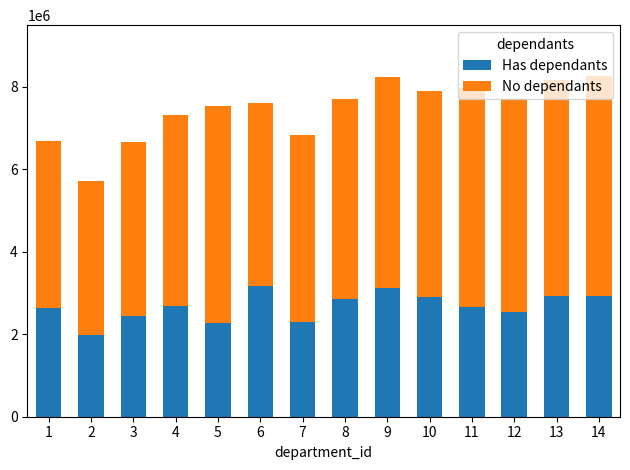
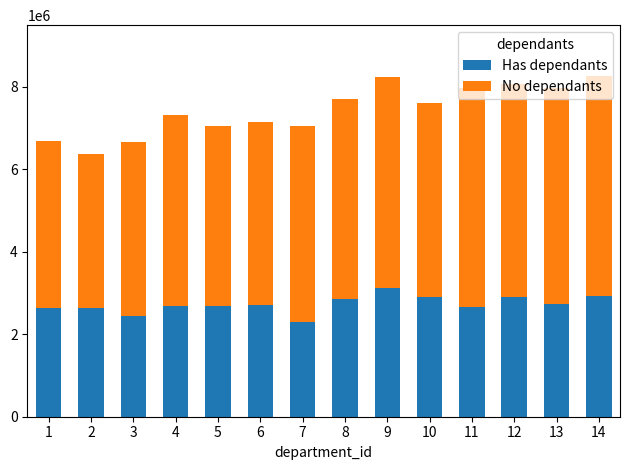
  {
    "Has dependants": {
      "1": 2600000,
-     "2": 2000000,
+     "2": 2600000,
      "3": 2400000,
      "4": 2700000,
-     "5": 2300000,
-     "6": 3200000,
+     "5": 2700000,
+     "6": 2700000,
      "7": 2300000,
      "8": 2900000,
      "9": 3100000,
      "10": 2900000,
      "11": 2700000,
-     "12": 2500000,
-     "13": 2900000,
+     "12": 2900000,
+     "13": 2700000,
      "14": 2900000
    },
    "No dependants": {
      "1": 4100000,
      "2": 3700000,
      "3": 4200000,
      "4": 4600000,
-     "5": 5200000,
+     "5": 4400000,
      "6": 4400000,
-     "7": 4500000,
+     "7": 4700000,
      "8": 4800000,
      "9": 5100000,
-     "10": 5000000
+     "10": 4700000
    }
  }
